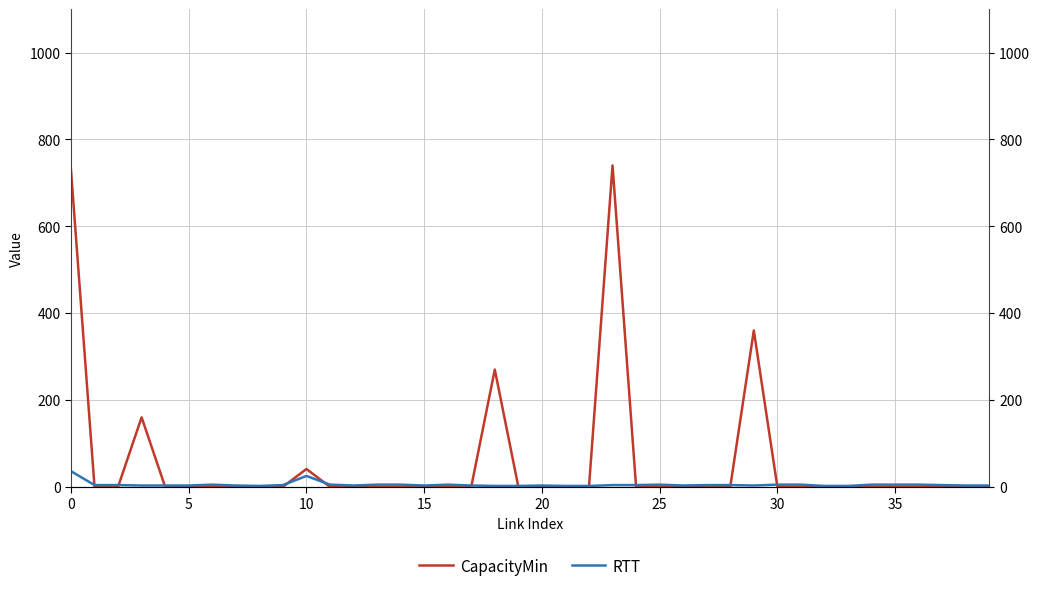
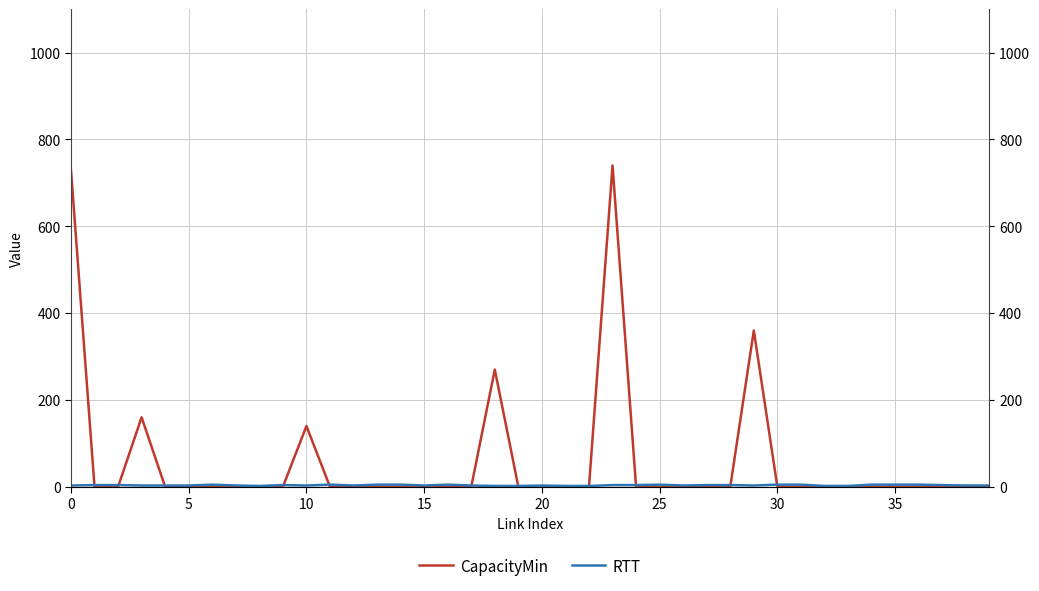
  {
    "CapacityMin": {
      "0": 730,
-     "10": 40
+     "10": 140
    },
    "RTT": {
-     "0": 40,
-     "10": 30
+     "0": 0,
+     "10": 0
    }
  }
